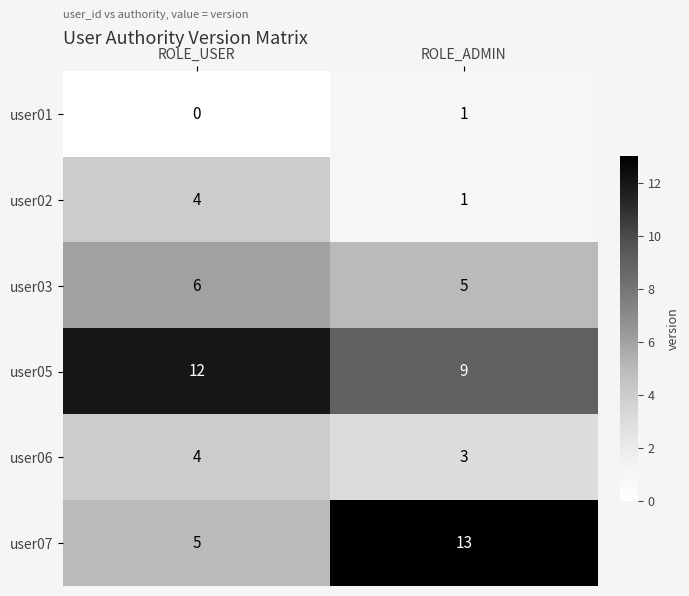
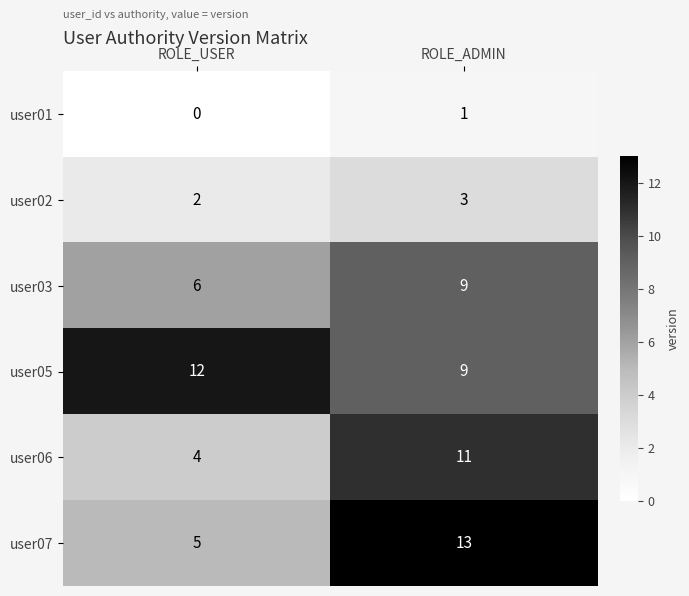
  {
    "user01": {
      "ROLE_USER": 0,
      "ROLE_ADMIN": 1
    },
    "user02": {
-     "ROLE_USER": 4,
-     "ROLE_ADMIN": 1
+     "ROLE_USER": 2,
+     "ROLE_ADMIN": 3
    },
    "user03": {
      "ROLE_USER": 6,
-     "ROLE_ADMIN": 5
+     "ROLE_ADMIN": 9
    },
    "user05": {
      "ROLE_USER": 12,
      "ROLE_ADMIN": 9
    },
    "user06": {
      "ROLE_USER": 4,
-     "ROLE_ADMIN": 3
+     "ROLE_ADMIN": 11
    },
    "user07": {
      "ROLE_USER": 5,
      "ROLE_ADMIN": 13
    }
  }
